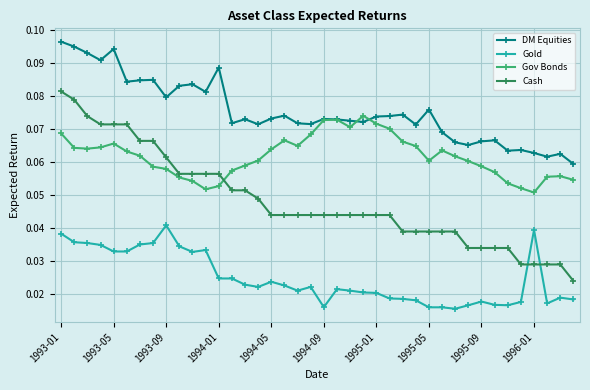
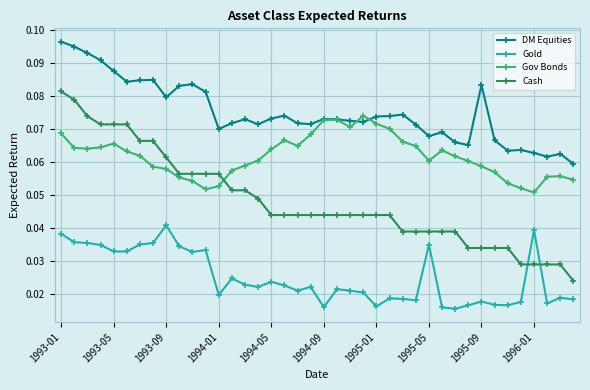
  {
    "DM Equities": {
      "1993-01": 0.097,
-     "1993-05": 0.094,
+     "1993-05": 0.088,
      "1993-09": 0.080,
-     "1994-01": 0.089,
+     "1994-01": 0.070,
      "1994-05": 0.073,
      "1995-01": 0.074,
-     "1995-05": 0.076,
-     "1995-09": 0.066,
+     "1995-05": 0.068,
+     "1995-09": 0.083,
      "1996-01": 0.063
    },
    "Gold": {
      "1993-01": 0.038,
      "1993-05": 0.033,
      "1993-09": 0.041,
-     "1994-01": 0.025,
+     "1994-01": 0.020,
      "1994-05": 0.024,
      "1994-09": 0.016,
-     "1995-01": 0.020,
-     "1995-05": 0.016,
+     "1995-01": 0.016,
+     "1995-05": 0.035,
      "1995-09": 0.018,
      "1996-01": 0.039
    }
  }
